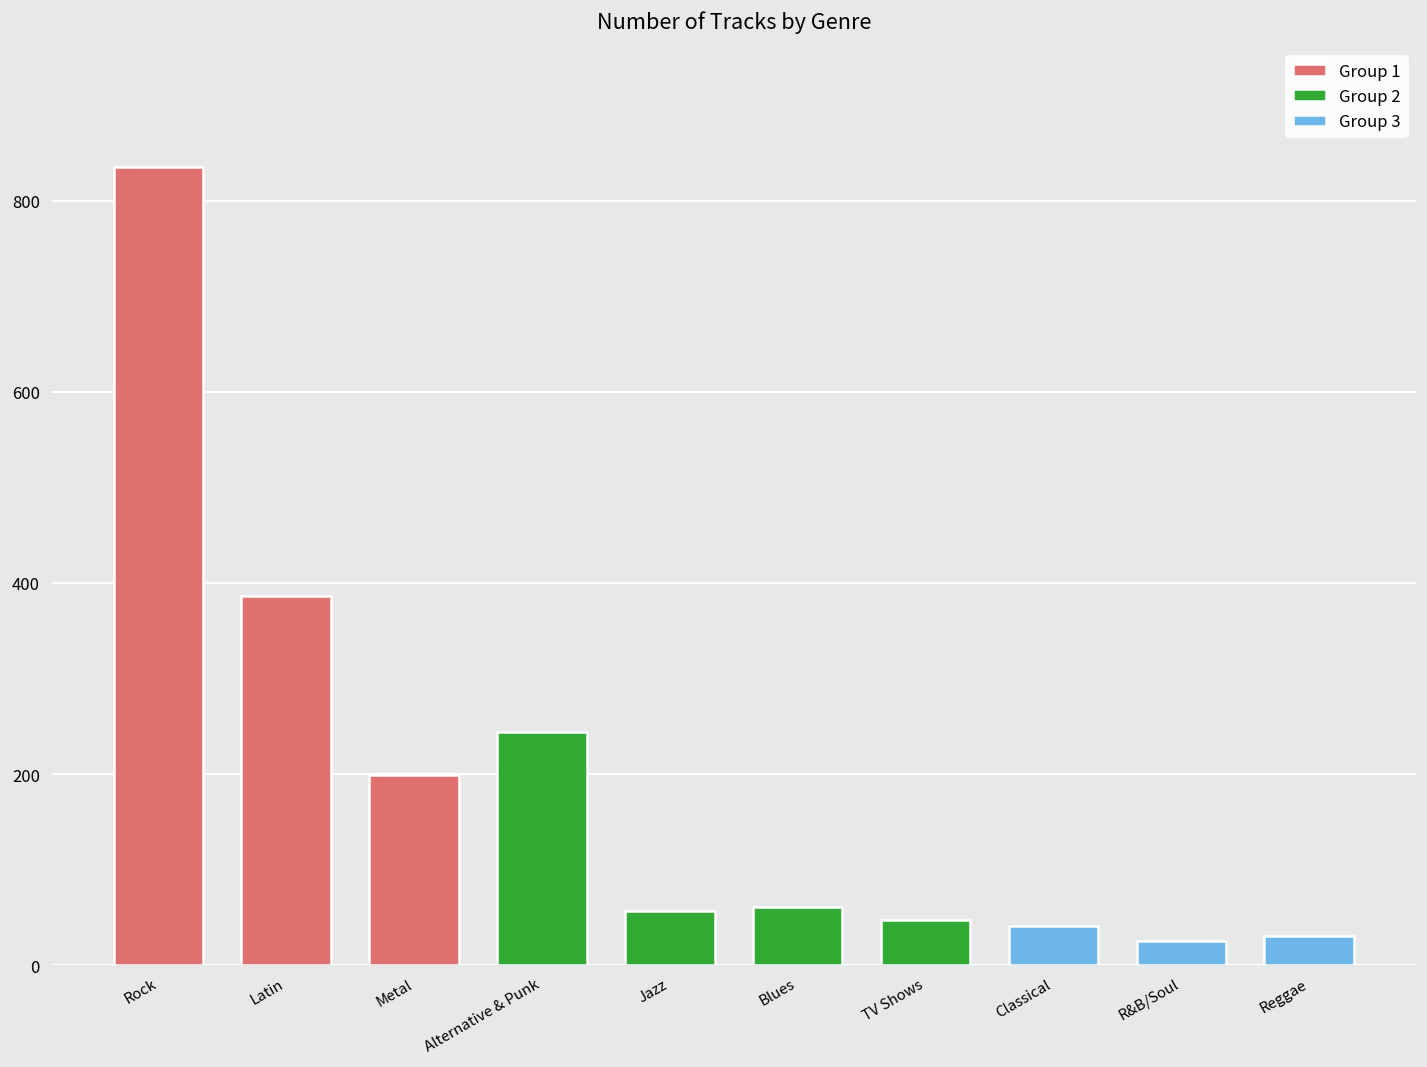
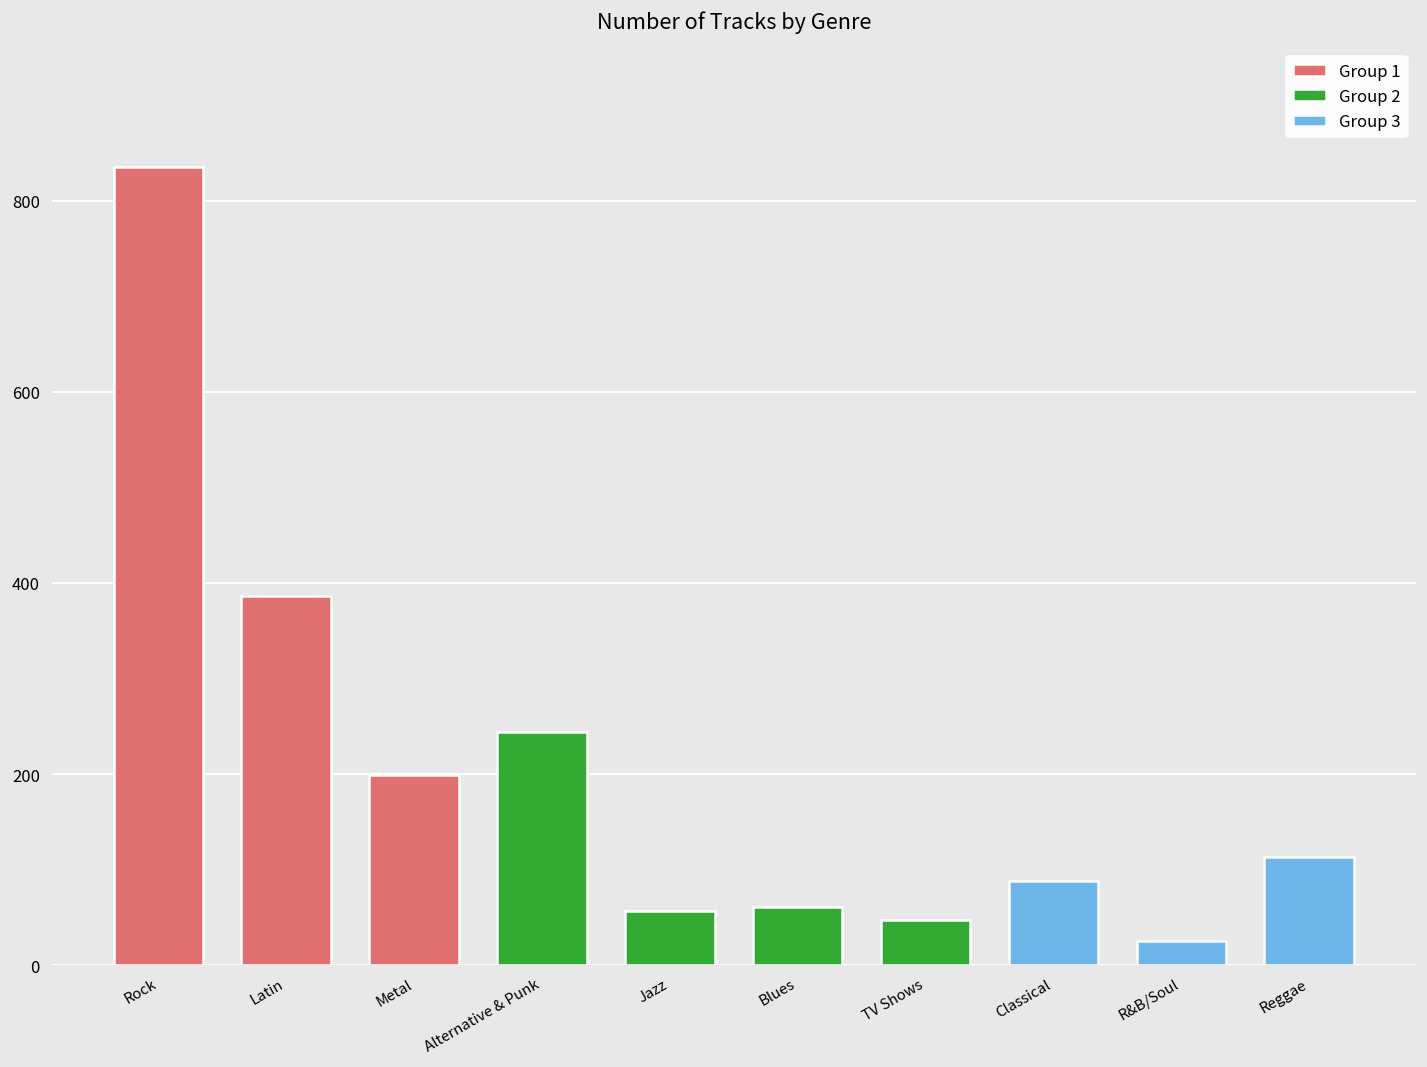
  {
    "Rock": 840,
    "Latin": 390,
    "Metal": 200,
    "Alternative & Punk": 240,
    "Jazz": 60,
    "Blues": 60,
    "TV Shows": 50,
-   "Classical": 40,
+   "Classical": 90,
    "R&B/Soul": 30,
-   "Reggae": 30
+   "Reggae": 110
  }
